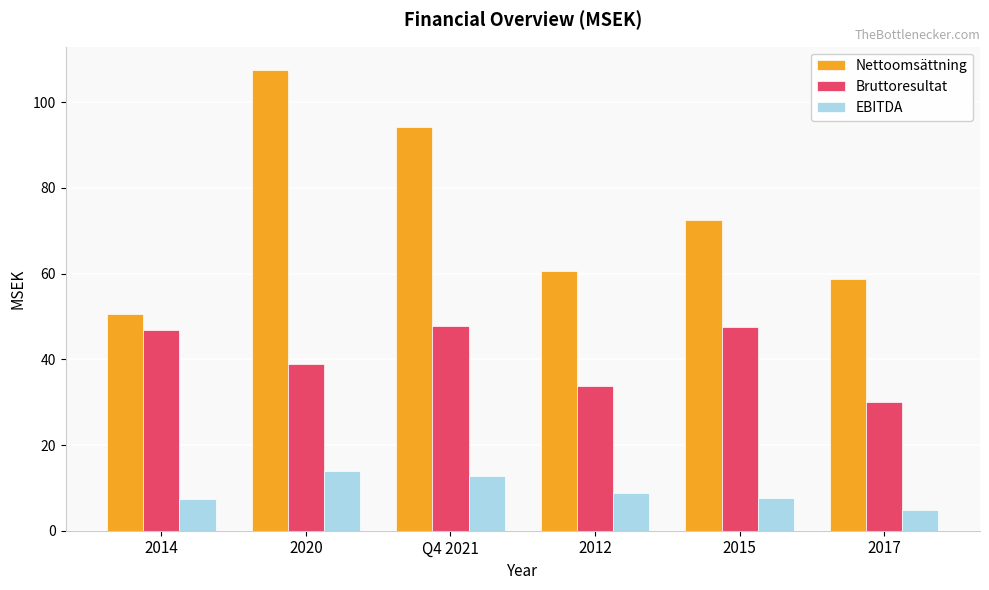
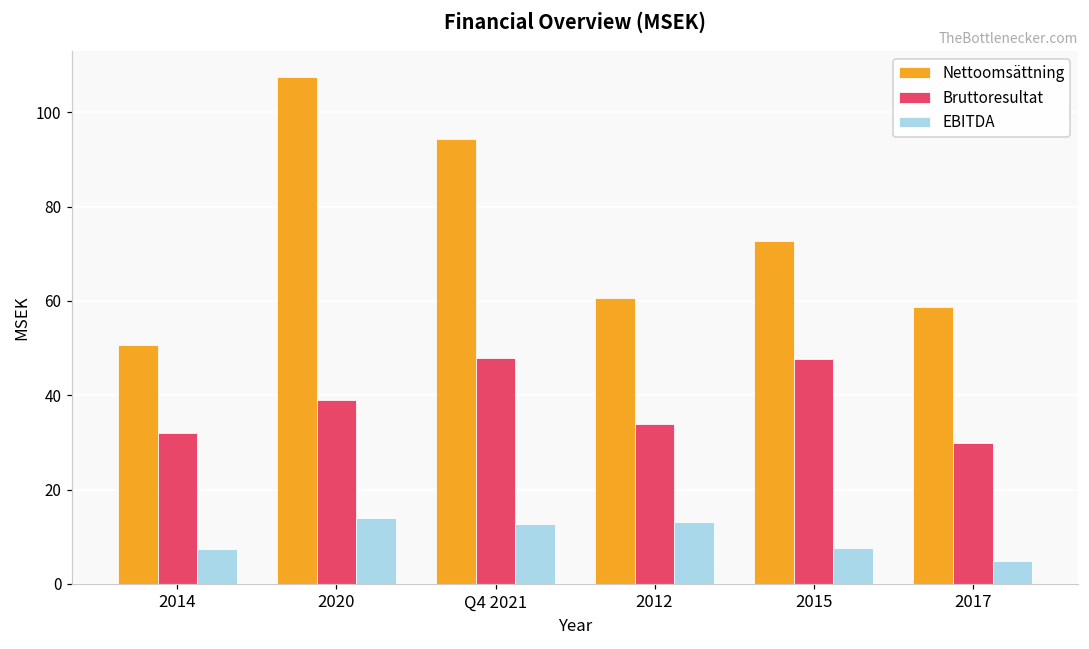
  {
    "Nettoomsättning": {
      "2014": 51,
      "2020": 108,
      "Q4 2021": 94,
      "2012": 61,
      "2015": 73,
      "2017": 59
    },
    "Bruttoresultat": {
-     "2014": 47,
+     "2014": 32,
      "2020": 39,
      "Q4 2021": 48,
      "2012": 34,
      "2015": 48,
      "2017": 30
    },
    "EBITDA": {
      "2014": 7,
      "2020": 14,
      "Q4 2021": 13,
-     "2012": 9,
+     "2012": 13,
      "2015": 8,
      "2017": 5
    }
  }
